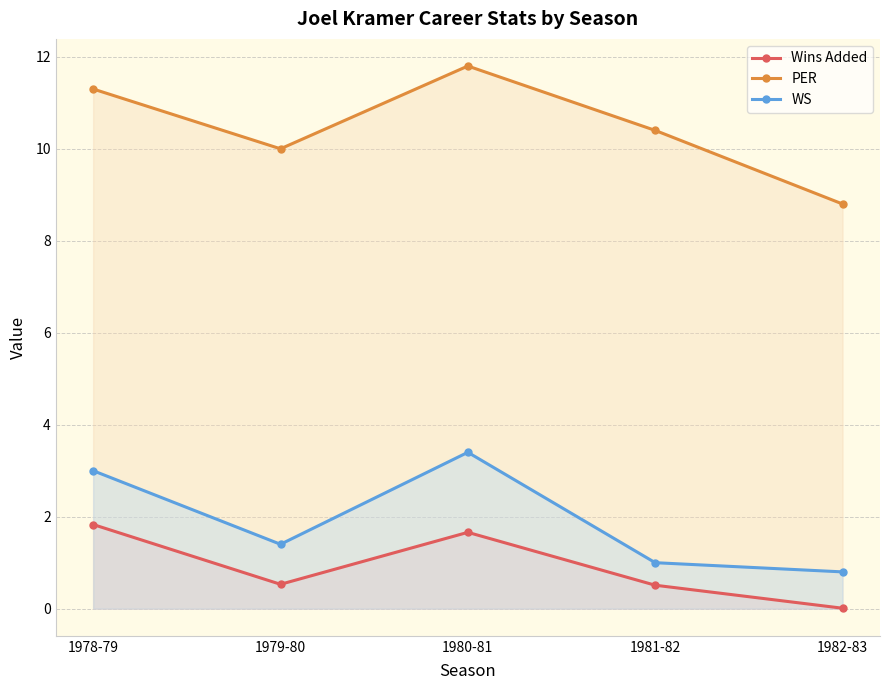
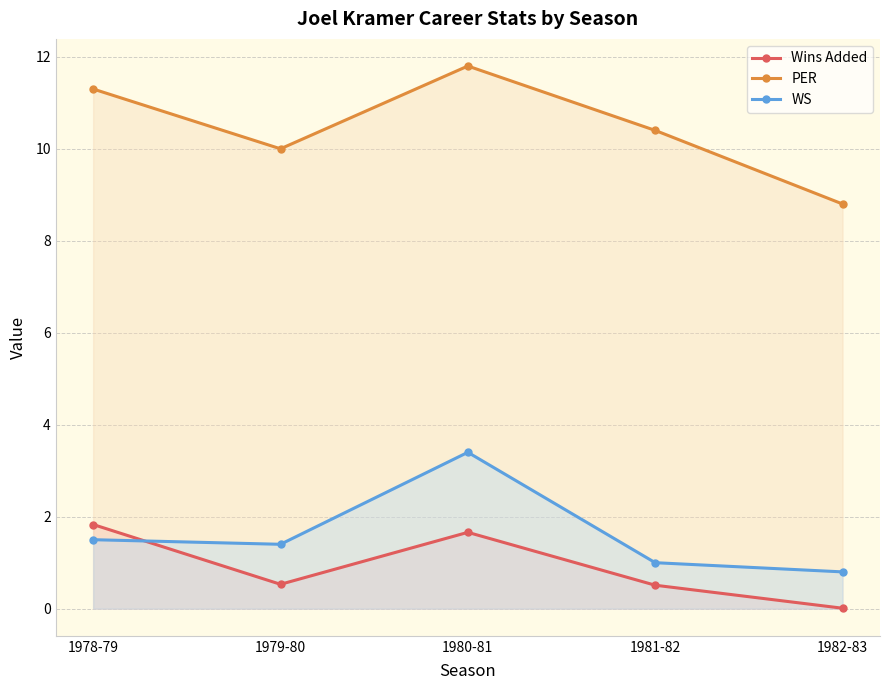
  {
    "WS": {
-     "1978-79": 3.0,
+     "1978-79": 1.5,
      "1979-80": 1.4,
      "1980-81": 3.4,
      "1981-82": 1.0,
      "1982-83": 0.8
    }
  }
